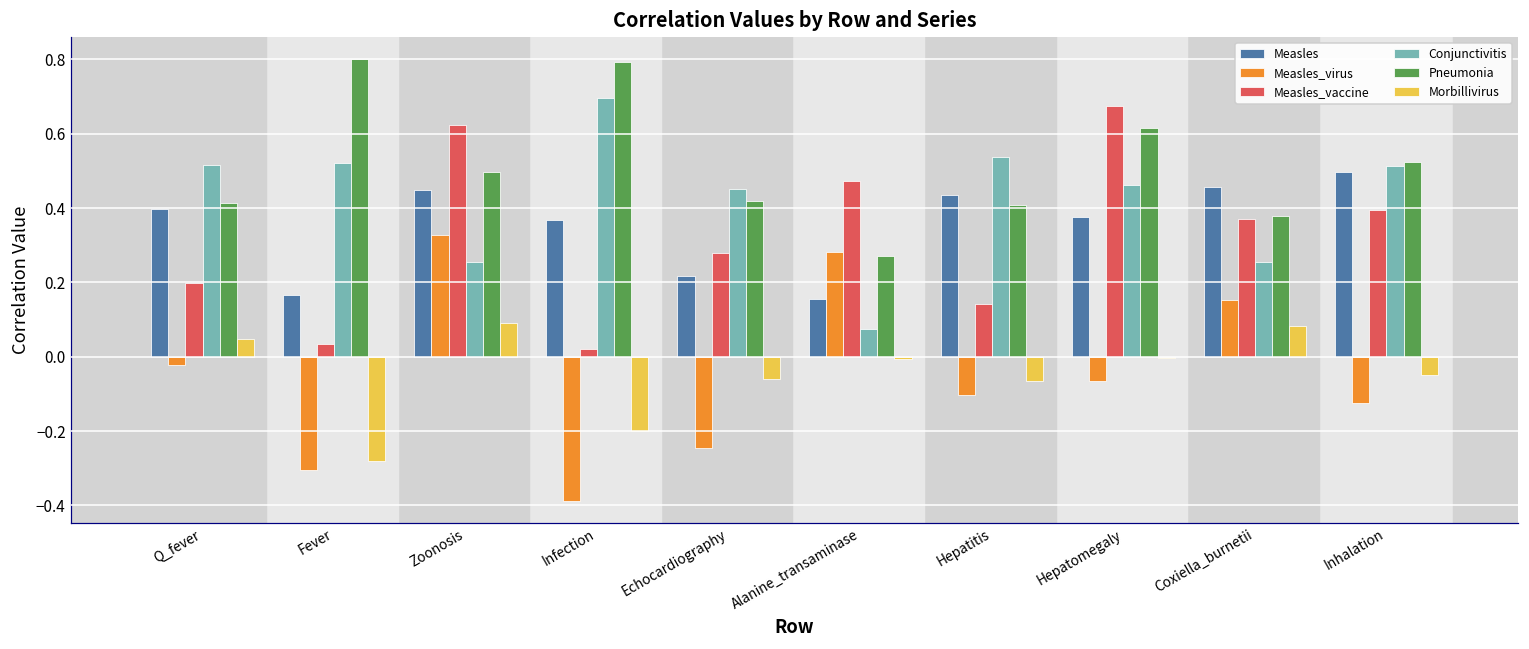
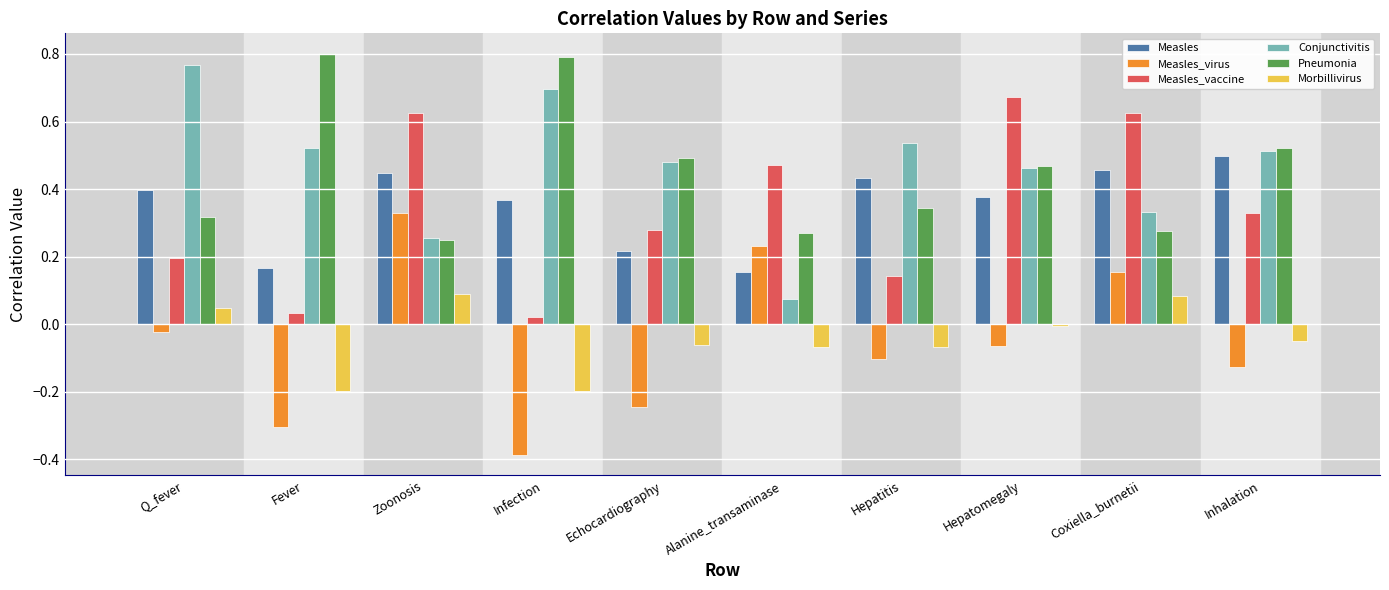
  {
    "Measles": {
      "Q_fever": 0.40,
      "Fever": 0.17,
      "Zoonosis": 0.45,
      "Infection": 0.37,
      "Echocardiography": 0.22,
      "Alanine_transaminase": 0.16,
      "Hepatitis": 0.43,
      "Hepatomegaly": 0.38,
      "Coxiella_burnetii": 0.46,
      "Inhalation": 0.50
    },
    "Measles_virus": {
      "Q_fever": -0.02,
      "Fever": -0.30,
      "Zoonosis": 0.33,
      "Infection": -0.39,
      "Echocardiography": -0.24,
-     "Alanine_transaminase": 0.28,
+     "Alanine_transaminase": 0.23,
      "Hepatitis": -0.10,
      "Hepatomegaly": -0.06,
      "Coxiella_burnetii": 0.15,
      "Inhalation": -0.13
    },
    "Measles_vaccine": {
      "Q_fever": 0.20,
      "Fever": 0.03,
      "Zoonosis": 0.62,
      "Infection": 0.02,
      "Echocardiography": 0.28,
      "Alanine_transaminase": 0.47,
      "Hepatitis": 0.14,
      "Hepatomegaly": 0.67,
-     "Coxiella_burnetii": 0.37,
-     "Inhalation": 0.40
+     "Coxiella_burnetii": 0.62,
+     "Inhalation": 0.33
    },
    "Conjunctivitis": {
-     "Q_fever": 0.52,
+     "Q_fever": 0.77,
      "Fever": 0.52,
      "Zoonosis": 0.26,
      "Infection": 0.70,
-     "Echocardiography": 0.45,
+     "Echocardiography": 0.48,
      "Alanine_transaminase": 0.07,
      "Hepatitis": 0.54,
      "Hepatomegaly": 0.46,
-     "Coxiella_burnetii": 0.25,
+     "Coxiella_burnetii": 0.33,
      "Inhalation": 0.51
    },
    "Pneumonia": {
-     "Q_fever": 0.41,
+     "Q_fever": 0.32,
      "Fever": 0.80,
-     "Zoonosis": 0.50,
+     "Zoonosis": 0.25,
      "Infection": 0.79,
-     "Echocardiography": 0.42,
+     "Echocardiography": 0.49,
      "Alanine_transaminase": 0.27,
-     "Hepatitis": 0.41,
-     "Hepatomegaly": 0.61,
-     "Coxiella_burnetii": 0.38,
+     "Hepatitis": 0.34,
+     "Hepatomegaly": 0.47,
+     "Coxiella_burnetii": 0.28,
      "Inhalation": 0.52
    },
    "Morbillivirus": {
      "Q_fever": 0.05,
-     "Fever": -0.28,
+     "Fever": -0.20,
      "Zoonosis": 0.09,
      "Infection": -0.20,
      "Echocardiography": -0.06,
-     "Alanine_transaminase": -0.01,
+     "Alanine_transaminase": -0.07,
      "Hepatitis": -0.07,
      "Coxiella_burnetii": 0.08,
      "Inhalation": -0.05
    }
  }
